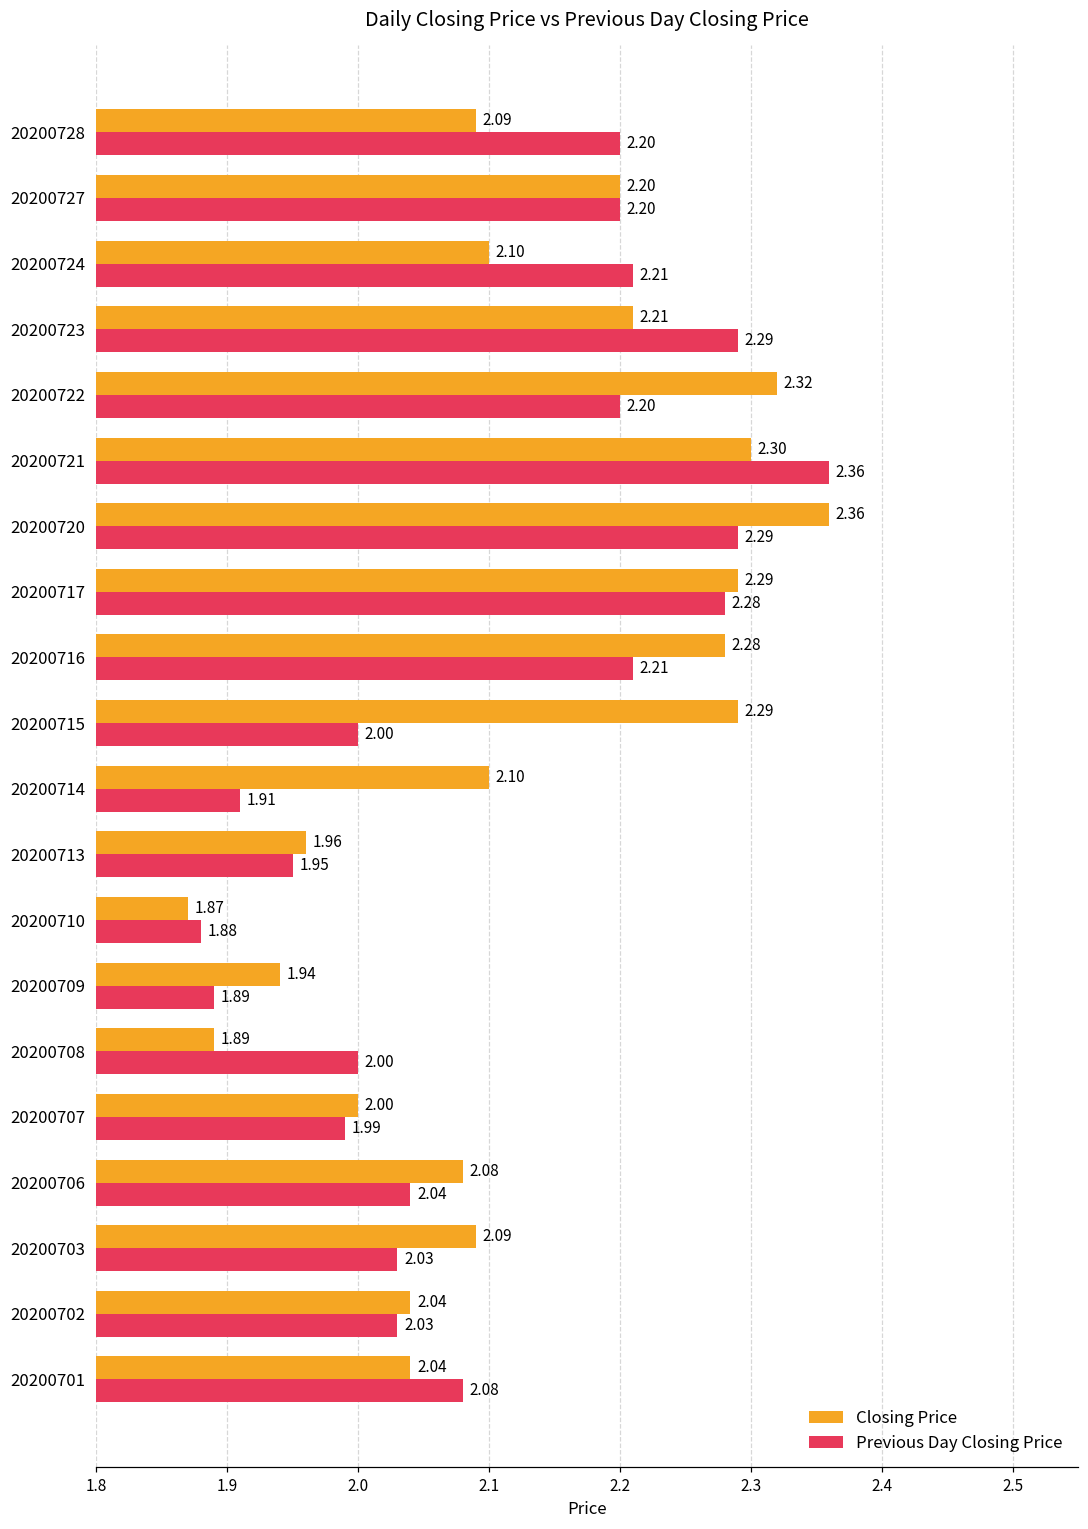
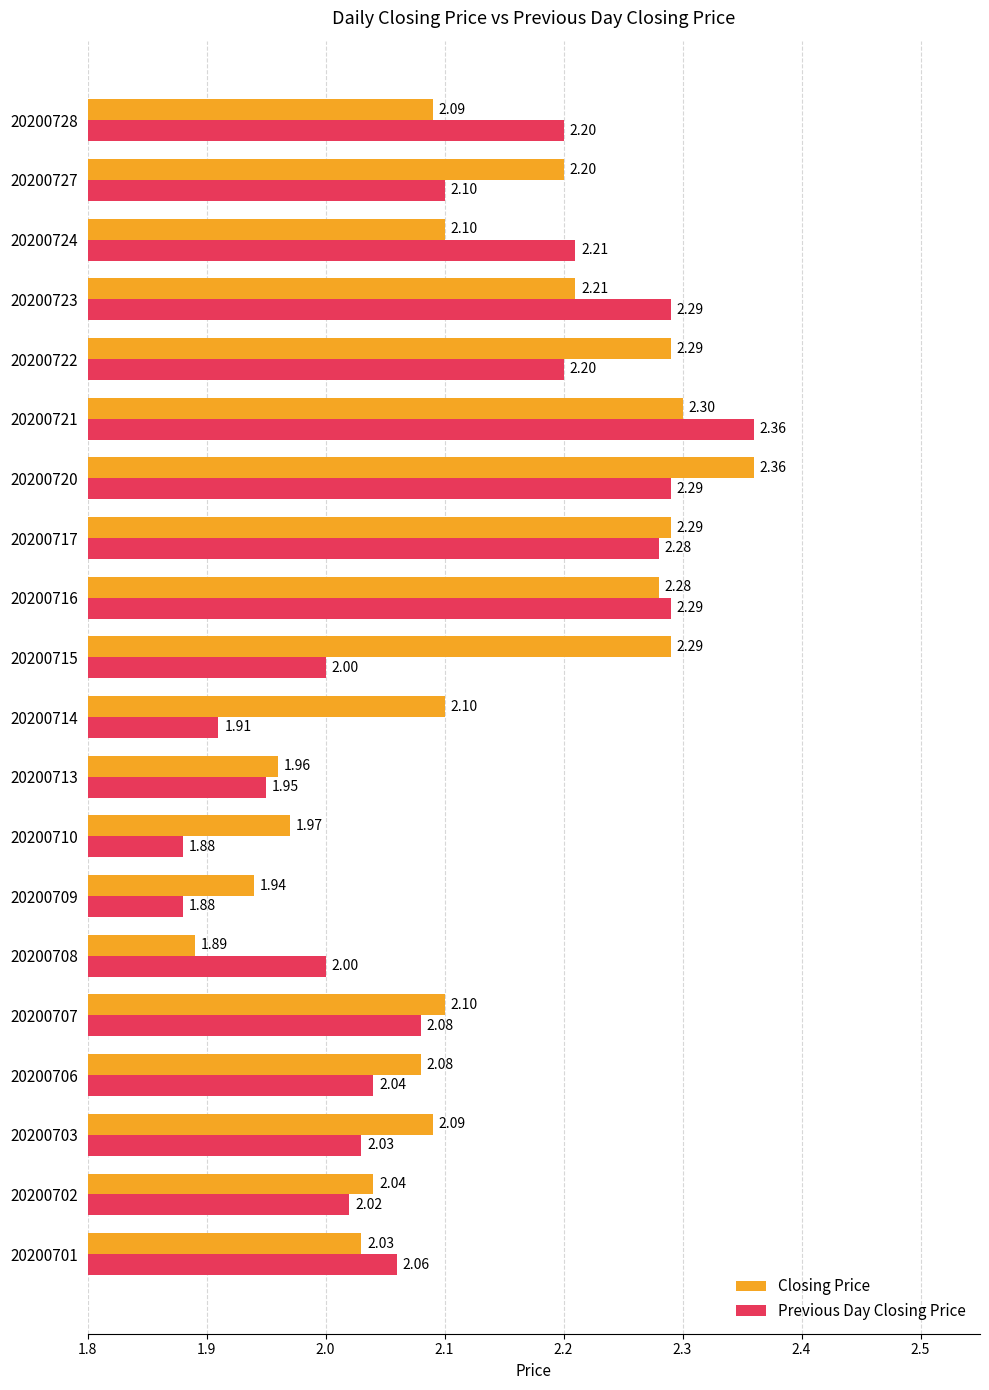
  {
    "Closing Price": {
      "20200728": 2.09,
      "20200727": 2.20,
      "20200724": 2.10,
      "20200723": 2.21,
-     "20200722": 2.32,
+     "20200722": 2.29,
      "20200721": 2.30,
      "20200720": 2.36,
      "20200717": 2.29,
      "20200716": 2.28,
      "20200715": 2.29,
      "20200714": 2.10,
      "20200713": 1.96,
-     "20200710": 1.87,
+     "20200710": 1.97,
      "20200709": 1.94,
      "20200708": 1.89,
-     "20200707": 2.00,
+     "20200707": 2.10,
      "20200706": 2.08,
      "20200703": 2.09,
      "20200702": 2.04,
-     "20200701": 2.04
+     "20200701": 2.03
    },
    "Previous Day Closing Price": {
      "20200728": 2.20,
-     "20200727": 2.20,
+     "20200727": 2.10,
      "20200724": 2.21,
      "20200723": 2.29,
      "20200722": 2.20,
      "20200721": 2.36,
      "20200720": 2.29,
      "20200717": 2.28,
-     "20200716": 2.21,
+     "20200716": 2.29,
      "20200715": 2.00,
      "20200714": 1.91,
      "20200713": 1.95,
      "20200710": 1.88,
-     "20200709": 1.89,
+     "20200709": 1.88,
      "20200708": 2.00,
-     "20200707": 1.99,
+     "20200707": 2.08,
      "20200706": 2.04,
      "20200703": 2.03,
-     "20200702": 2.03,
-     "20200701": 2.08
+     "20200702": 2.02,
+     "20200701": 2.06
    }
  }
